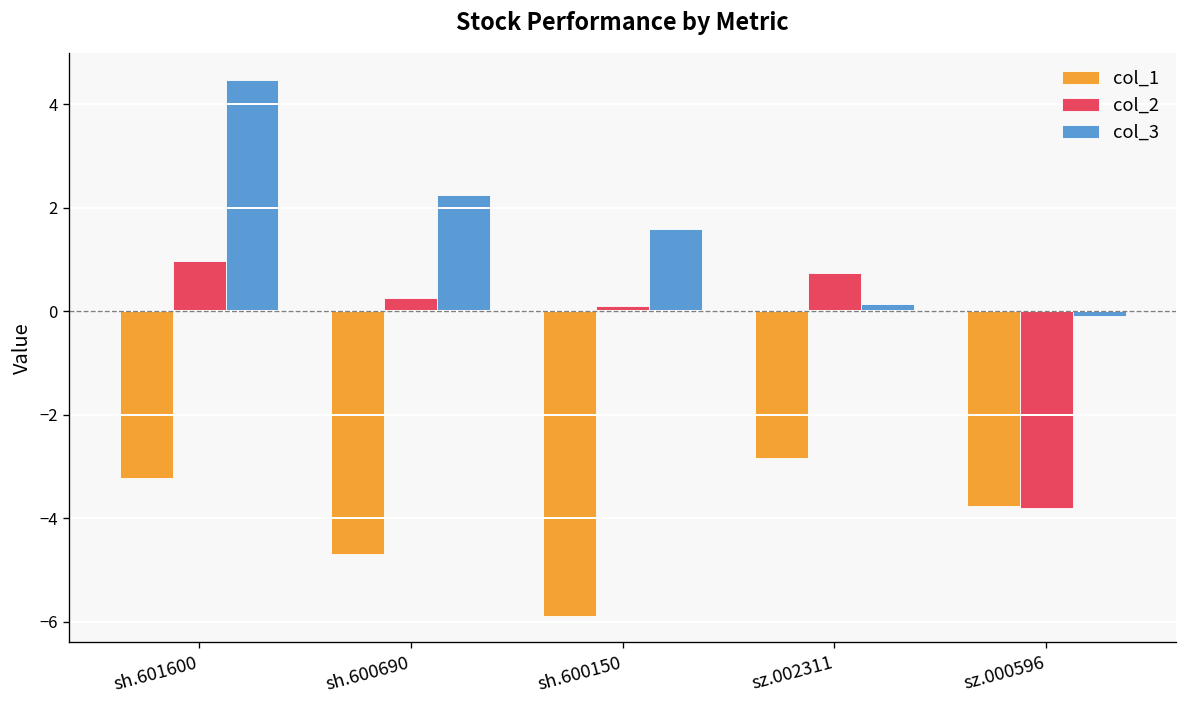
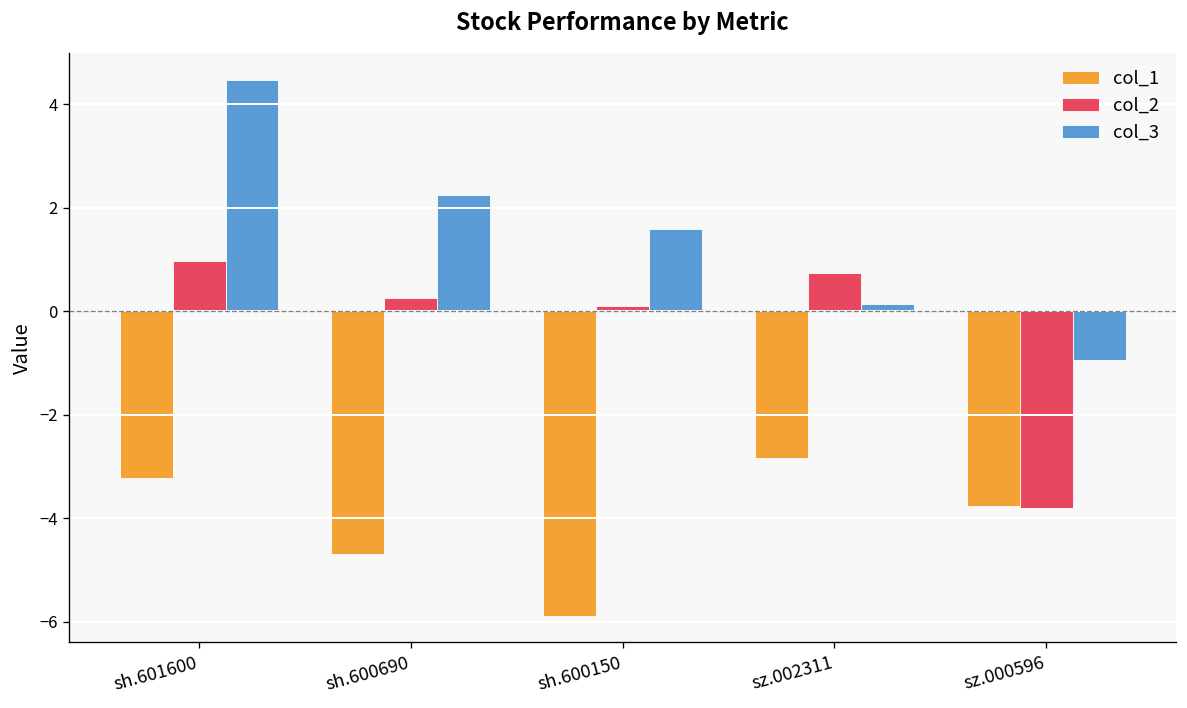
  {
    "col_1": {
      "sh.601600": -3.2,
      "sh.600690": -4.7,
      "sh.600150": -5.9,
      "sz.002311": -2.8,
      "sz.000596": -3.8
    },
    "col_2": {
      "sh.601600": 1.0,
      "sh.600690": 0.3,
      "sh.600150": 0.1,
      "sz.002311": 0.7,
      "sz.000596": -3.8
    },
    "col_3": {
      "sh.601600": 4.5,
      "sh.600690": 2.3,
      "sh.600150": 1.6,
      "sz.002311": 0.1,
-     "sz.000596": -0.1
+     "sz.000596": -0.9
    }
  }
